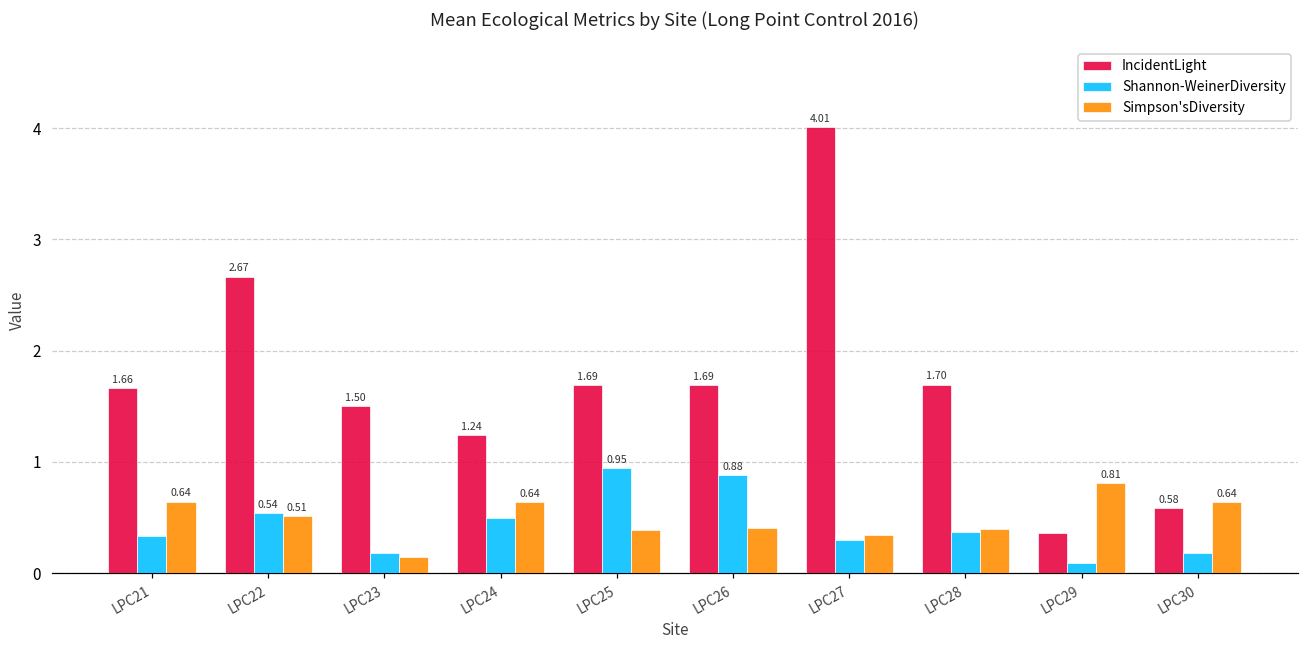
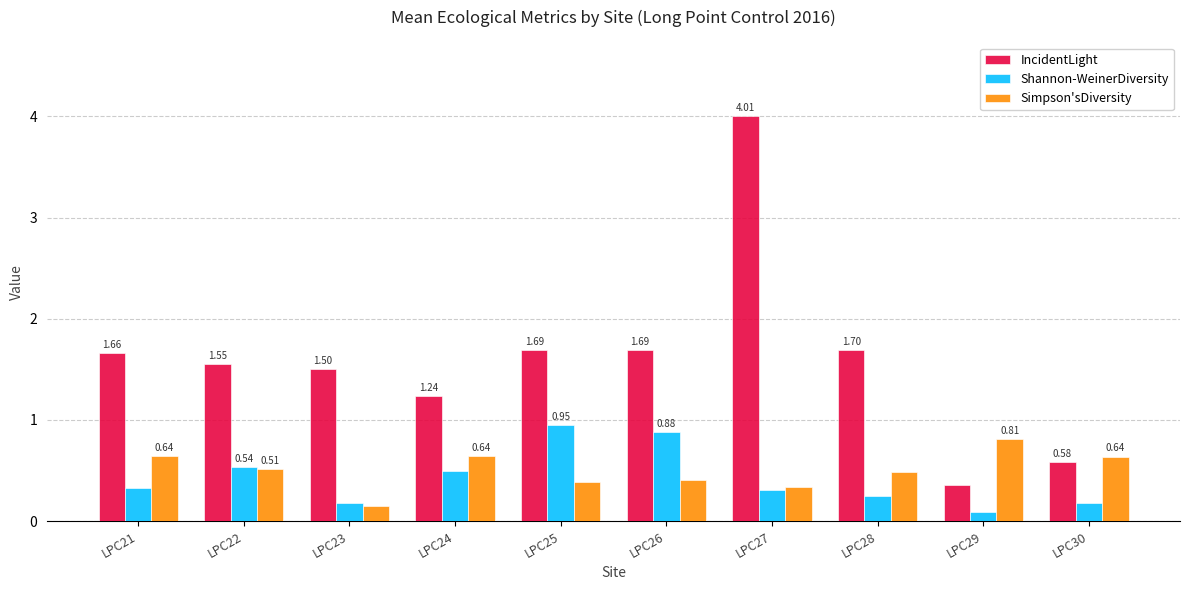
  {
    "IncidentLight": {
      "LPC21": 1.66,
-     "LPC22": 2.67,
+     "LPC22": 1.55,
      "LPC23": 1.50,
      "LPC24": 1.24,
      "LPC25": 1.69,
      "LPC26": 1.69,
      "LPC27": 4.01,
      "LPC28": 1.70,
      "LPC30": 0.58
    },
    "Shannon-WeinerDiversity": {
      "LPC21": 0.33,
      "LPC23": 0.18,
      "LPC24": 0.50,
      "LPC27": 0.30,
-     "LPC28": 0.37,
+     "LPC28": 0.25,
      "LPC29": 0.10,
      "LPC30": 0.18
    },
    "Simpson'sDiversity": {
      "LPC23": 0.15,
      "LPC25": 0.39,
      "LPC26": 0.40,
      "LPC27": 0.34,
-     "LPC28": 0.40
+     "LPC28": 0.49
    }
  }
